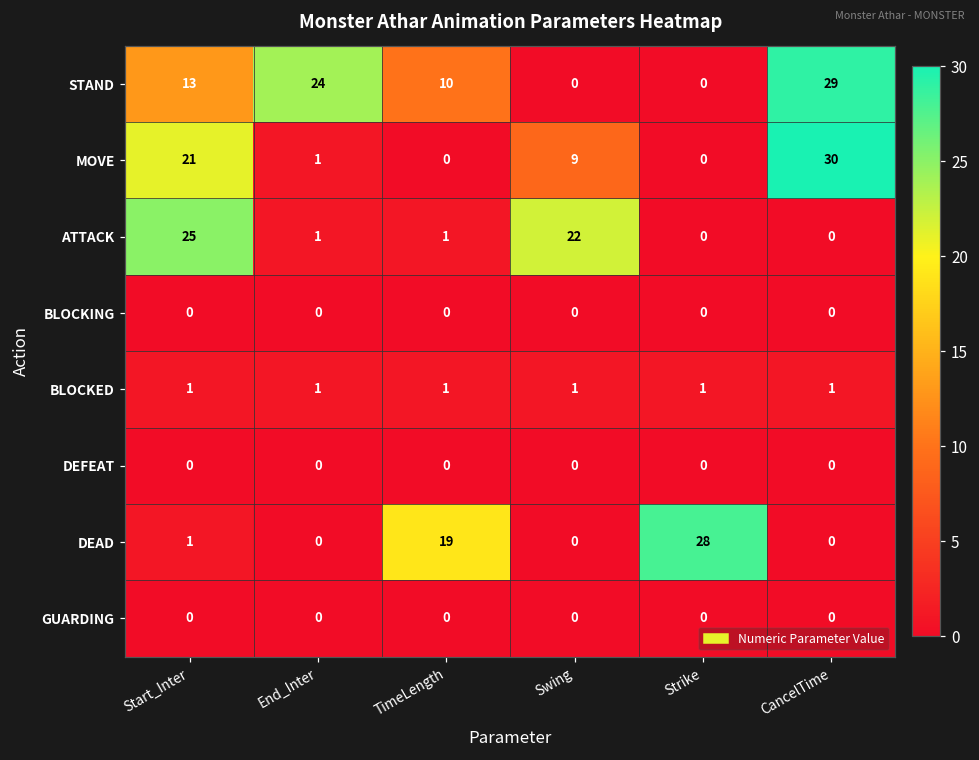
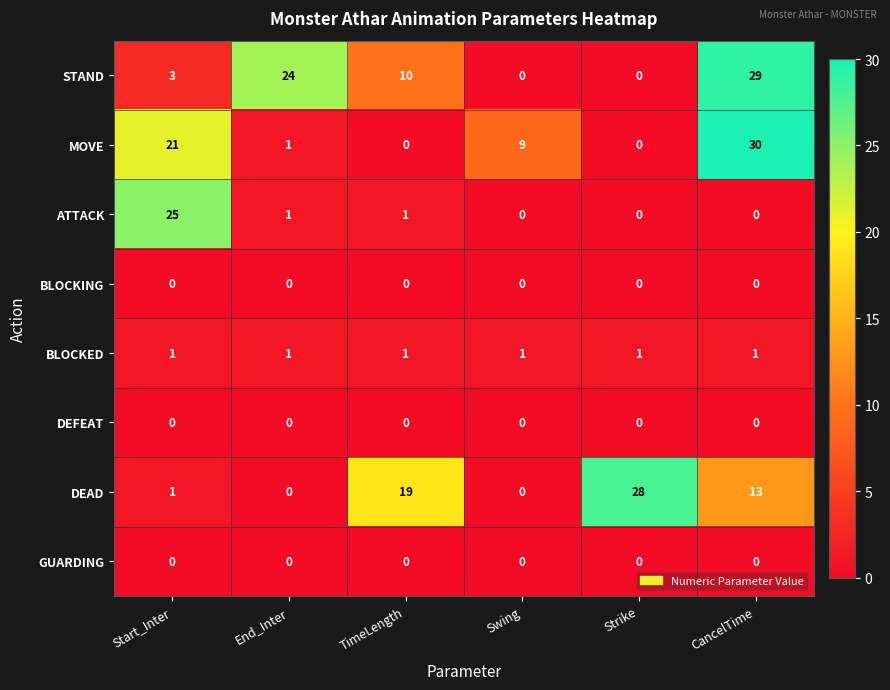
  {
    "STAND": {
-     "Start_Inter": 13,
+     "Start_Inter": 3,
      "End_Inter": 24,
      "TimeLength": 10,
      "Swing": 0,
      "Strike": 0,
      "CancelTime": 29
    },
    "MOVE": {
      "Start_Inter": 21,
      "End_Inter": 1,
      "TimeLength": 0,
      "Swing": 9,
      "Strike": 0,
      "CancelTime": 30
    },
    "ATTACK": {
      "Start_Inter": 25,
      "End_Inter": 1,
      "TimeLength": 1,
-     "Swing": 22,
+     "Swing": 0,
      "Strike": 0,
      "CancelTime": 0
    },
    "BLOCKING": {
      "Start_Inter": 0,
      "End_Inter": 0,
      "TimeLength": 0,
      "Swing": 0,
      "Strike": 0,
      "CancelTime": 0
    },
    "BLOCKED": {
      "Start_Inter": 1,
      "End_Inter": 1,
      "TimeLength": 1,
      "Swing": 1,
      "Strike": 1,
      "CancelTime": 1
    },
    "DEFEAT": {
      "Start_Inter": 0,
      "End_Inter": 0,
      "TimeLength": 0,
      "Swing": 0,
      "Strike": 0,
      "CancelTime": 0
    },
    "DEAD": {
      "Start_Inter": 1,
      "End_Inter": 0,
      "TimeLength": 19,
      "Swing": 0,
      "Strike": 28,
-     "CancelTime": 0
+     "CancelTime": 13
    },
    "GUARDING": {
      "Start_Inter": 0,
      "End_Inter": 0,
      "TimeLength": 0,
      "Swing": 0,
      "Strike": 0,
      "CancelTime": 0
    }
  }
